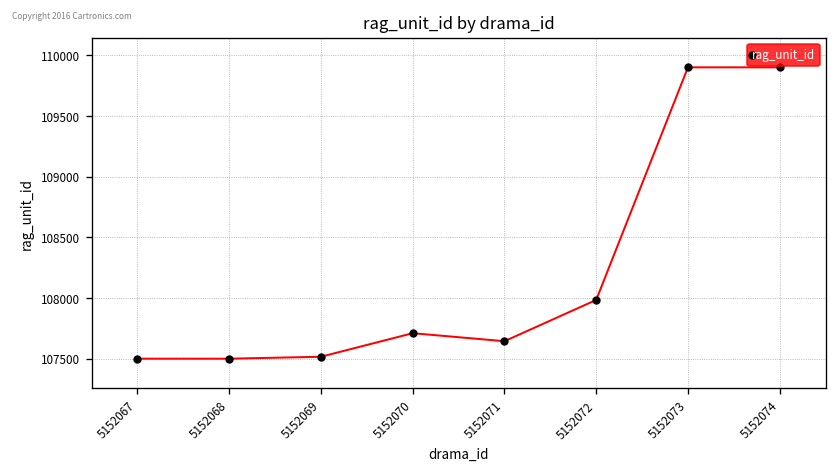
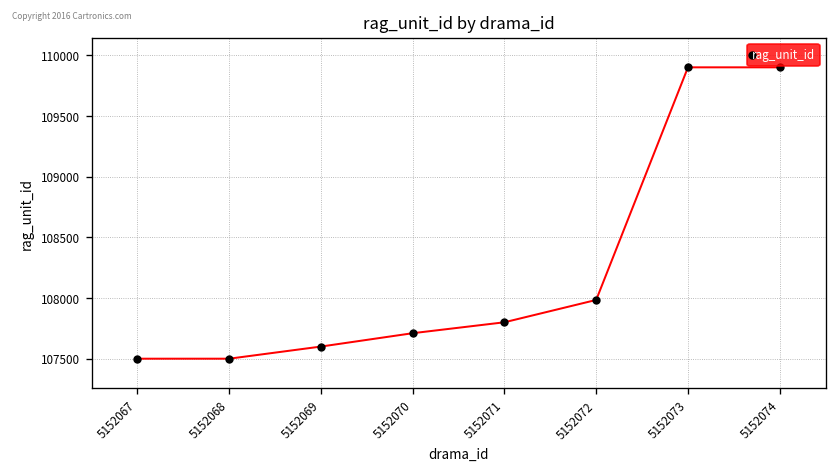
  {
    "5152067": 107500,
    "5152068": 107500,
-   "5152069": 107520,
+   "5152069": 107600,
    "5152070": 107710,
-   "5152071": 107650,
+   "5152071": 107800,
    "5152072": 107990,
    "5152073": 109900,
    "5152074": 109900
  }
